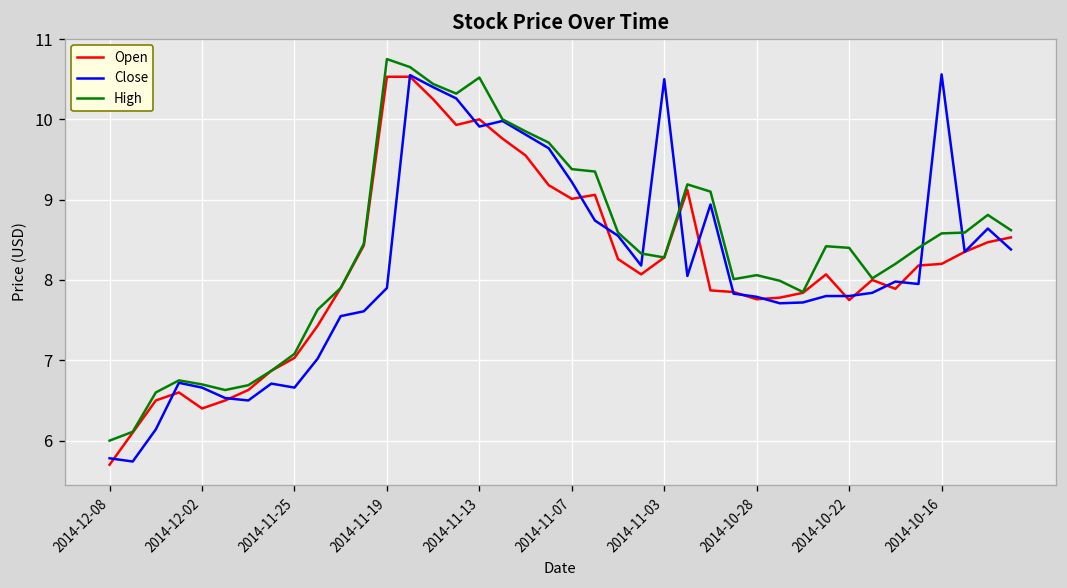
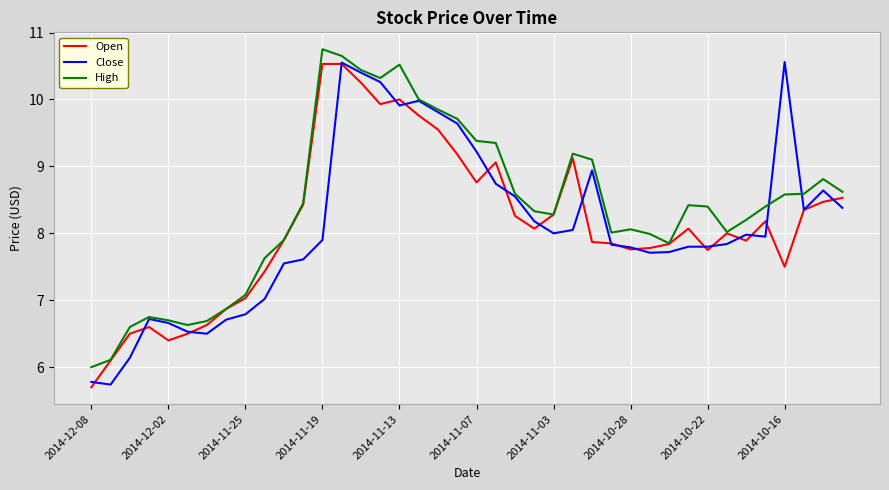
  {
    "Open": {
      "2014-12-08": 5.7,
      "2014-12-02": 6.4,
      "2014-11-25": 7.0,
      "2014-11-19": 10.5,
      "2014-11-13": 10.0,
-     "2014-11-07": 9.0,
+     "2014-11-07": 8.8,
      "2014-10-22": 7.8,
-     "2014-10-16": 8.2
+     "2014-10-16": 7.5
    },
    "Close": {
      "2014-12-08": 5.8,
      "2014-12-02": 6.7,
-     "2014-11-25": 6.7,
+     "2014-11-25": 6.8,
      "2014-11-19": 7.9,
      "2014-11-13": 9.9,
      "2014-11-07": 9.2,
-     "2014-11-03": 10.5,
+     "2014-11-03": 8.0,
      "2014-10-22": 7.8,
      "2014-10-16": 10.6
    },
    "High": {
      "2014-12-08": 6.0,
      "2014-12-02": 6.7,
      "2014-11-25": 7.1,
      "2014-11-19": 10.8,
      "2014-11-13": 10.5,
      "2014-11-07": 9.4,
      "2014-10-28": 8.1,
      "2014-10-22": 8.4,
      "2014-10-16": 8.6
    }
  }
